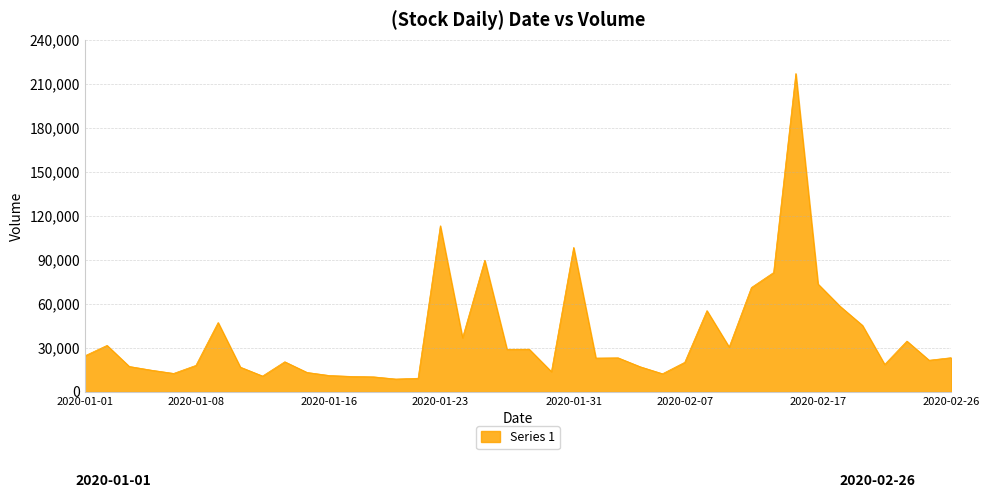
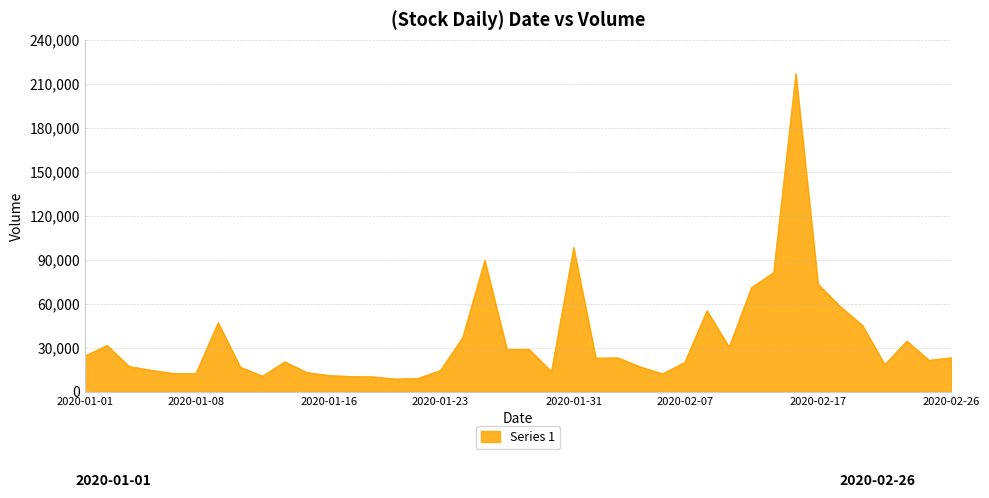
  {
    "2020-01-01": "25,000",
-   "2020-01-08": "18,000",
+   "2020-01-08": "13,000",
    "2020-01-16": "11,000",
-   "2020-01-23": "113,000",
+   "2020-01-23": "15,000",
    "2020-01-31": "99,000",
    "2020-02-07": "20,000",
    "2020-02-17": "74,000",
    "2020-02-26": "23,000"
  }
